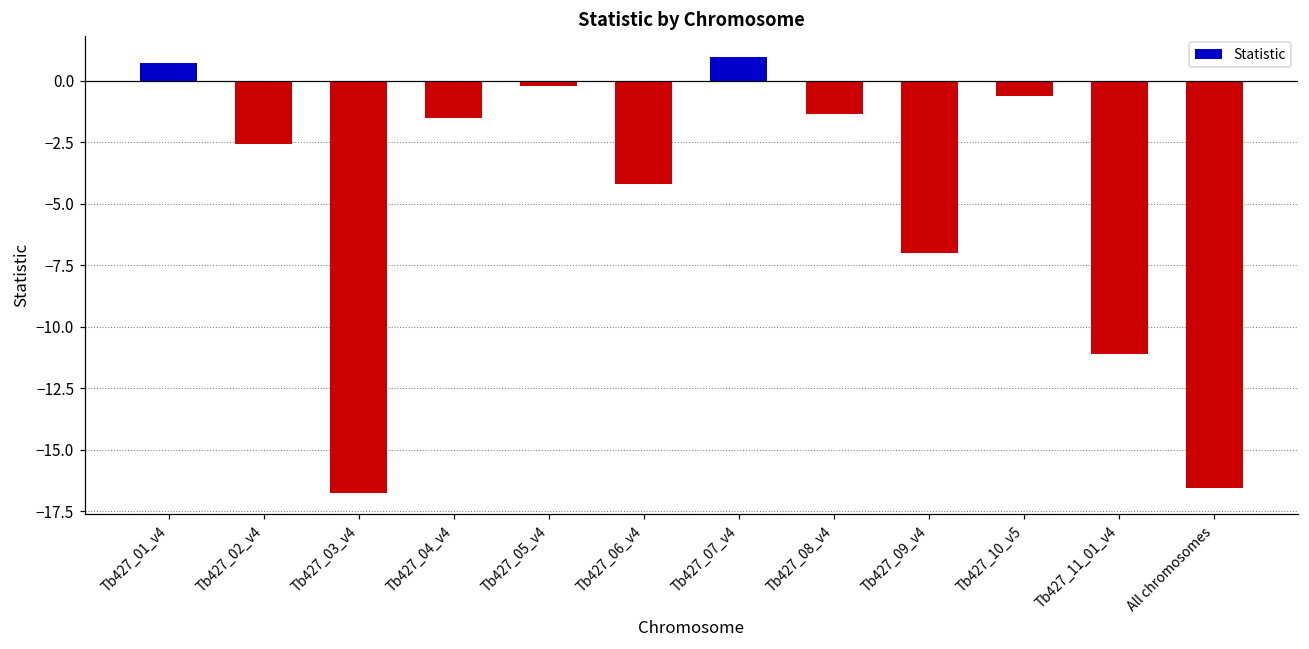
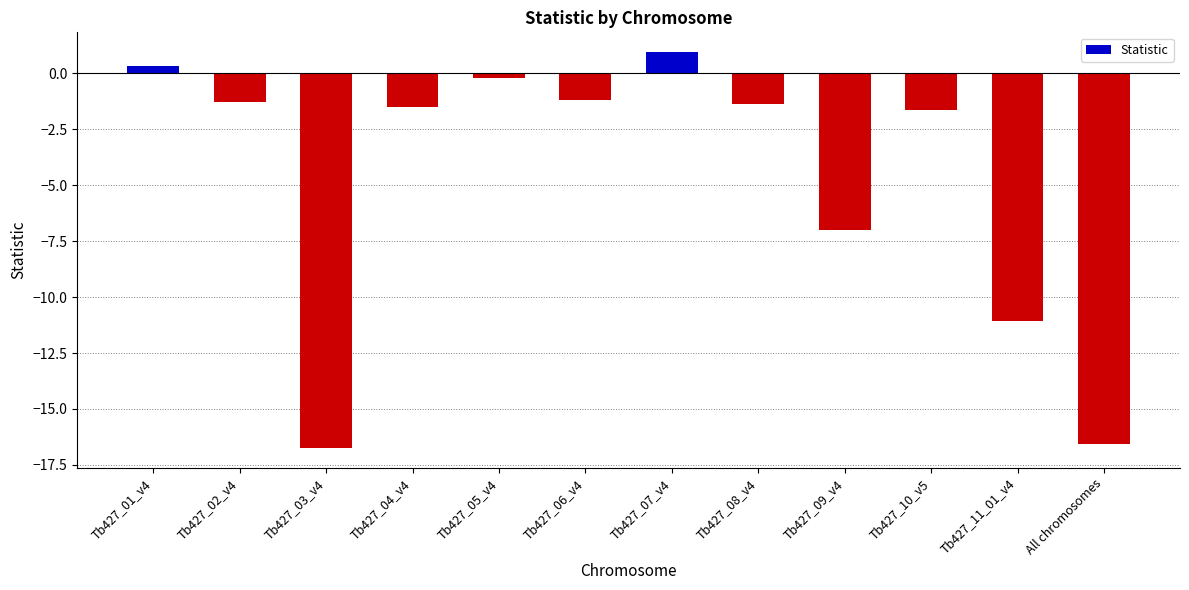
  {
-   "Tb427_01_v4": 0.7,
-   "Tb427_02_v4": -2.6,
+   "Tb427_01_v4": 0.3,
+   "Tb427_02_v4": -1.3,
    "Tb427_03_v4": -16.7,
    "Tb427_04_v4": -1.5,
    "Tb427_05_v4": -0.2,
-   "Tb427_06_v4": -4.2,
+   "Tb427_06_v4": -1.2,
    "Tb427_07_v4": 1.0,
    "Tb427_08_v4": -1.4,
    "Tb427_09_v4": -7.0,
-   "Tb427_10_v5": -0.6,
+   "Tb427_10_v5": -1.6,
    "Tb427_11_01_v4": -11.1,
    "All chromosomes": -16.6
  }
